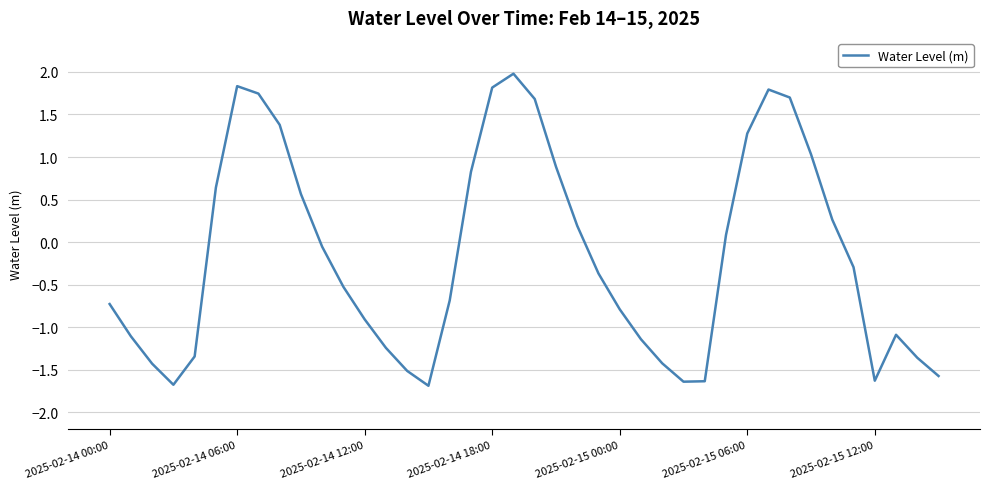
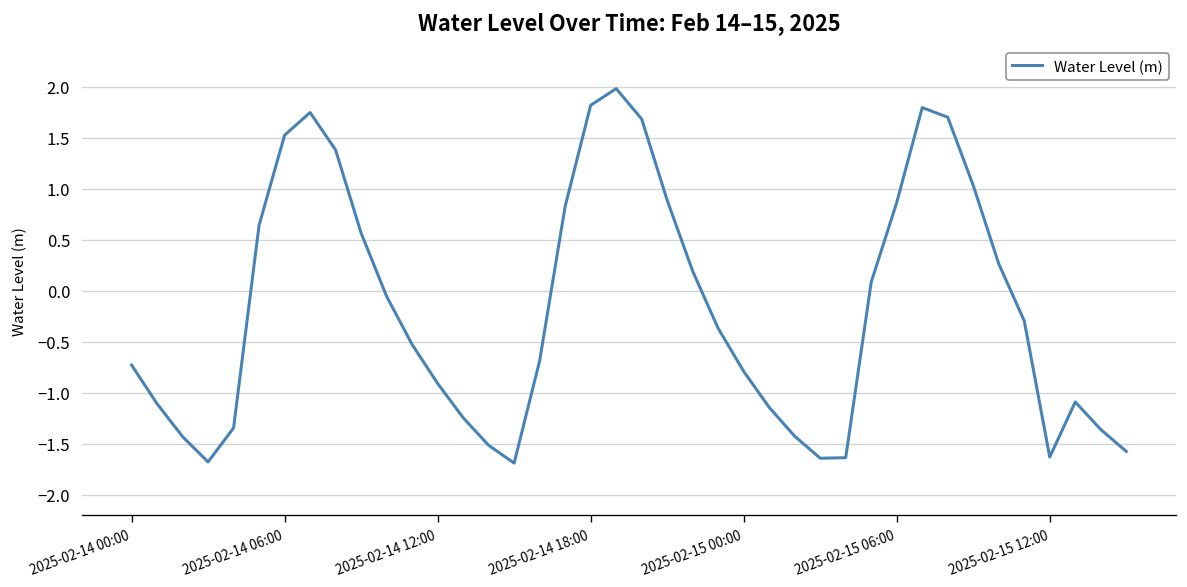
  {
    "2025-02-14 00:00": -0.7,
-   "2025-02-14 06:00": 1.8,
+   "2025-02-14 06:00": 1.5,
    "2025-02-14 12:00": -0.9,
    "2025-02-14 18:00": 1.8,
    "2025-02-15 00:00": -0.8,
-   "2025-02-15 06:00": 1.3,
+   "2025-02-15 06:00": 0.9,
    "2025-02-15 12:00": -1.6
  }
